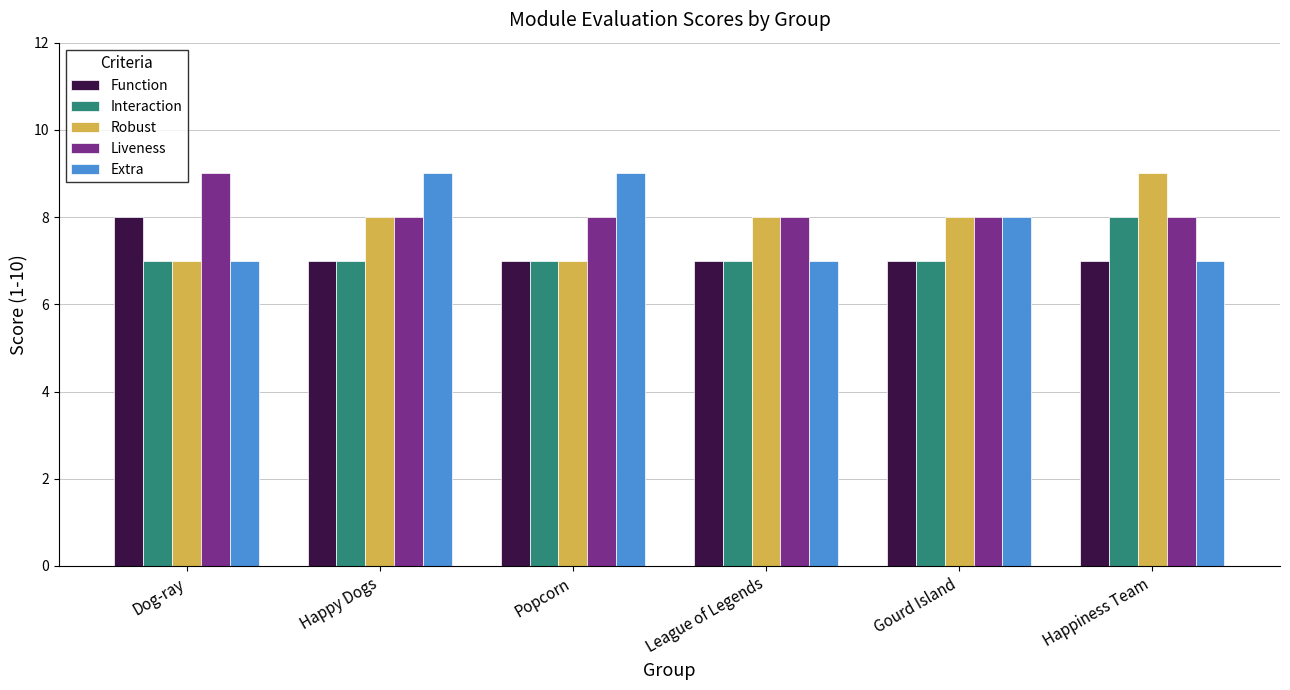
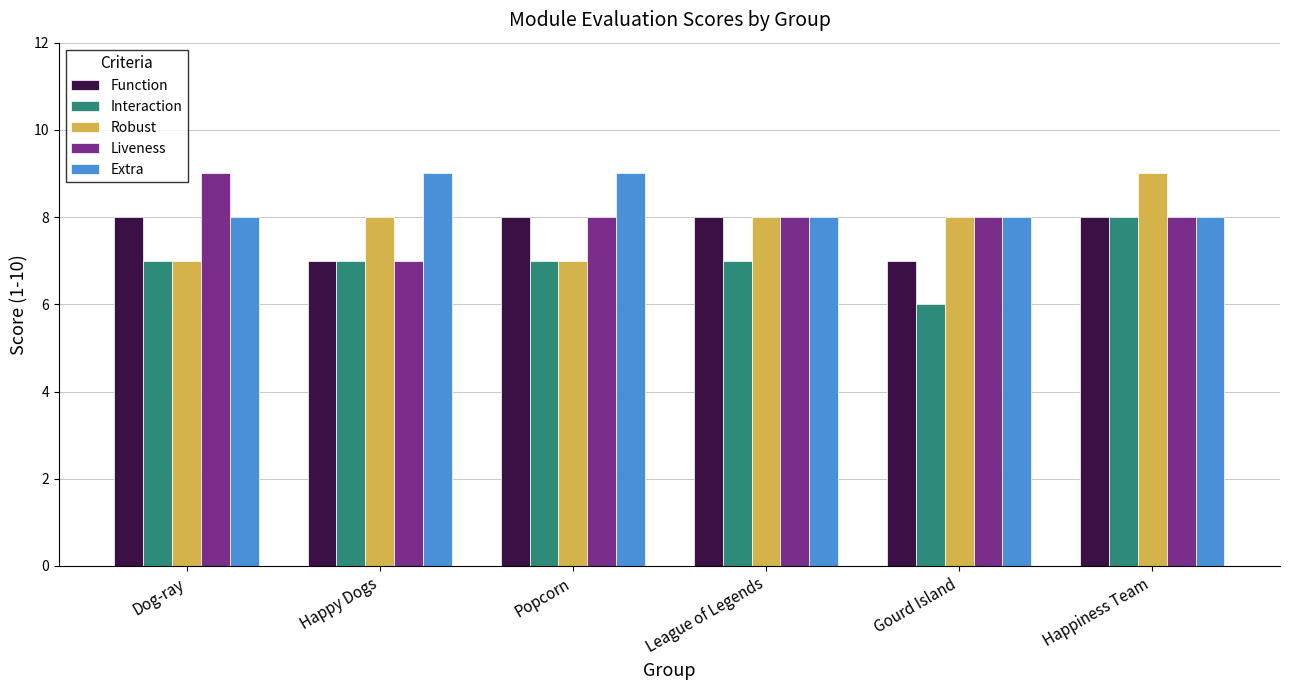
  {
    "Function": {
      "Dog-ray": 8,
      "Happy Dogs": 7,
-     "Popcorn": 7,
-     "League of Legends": 7,
+     "Popcorn": 8,
+     "League of Legends": 8,
      "Gourd Island": 7,
-     "Happiness Team": 7
+     "Happiness Team": 8
    },
    "Interaction": {
      "Dog-ray": 7,
      "Happy Dogs": 7,
      "Popcorn": 7,
      "League of Legends": 7,
-     "Gourd Island": 7,
+     "Gourd Island": 6,
      "Happiness Team": 8
    },
    "Robust": {
      "Dog-ray": 7,
      "Happy Dogs": 8,
      "Popcorn": 7,
      "League of Legends": 8,
      "Gourd Island": 8,
      "Happiness Team": 9
    },
    "Liveness": {
      "Dog-ray": 9,
-     "Happy Dogs": 8,
+     "Happy Dogs": 7,
      "Popcorn": 8,
      "League of Legends": 8,
      "Gourd Island": 8,
      "Happiness Team": 8
    },
    "Extra": {
-     "Dog-ray": 7,
+     "Dog-ray": 8,
      "Happy Dogs": 9,
      "Popcorn": 9,
-     "League of Legends": 7,
+     "League of Legends": 8,
      "Gourd Island": 8,
-     "Happiness Team": 7
+     "Happiness Team": 8
    }
  }
